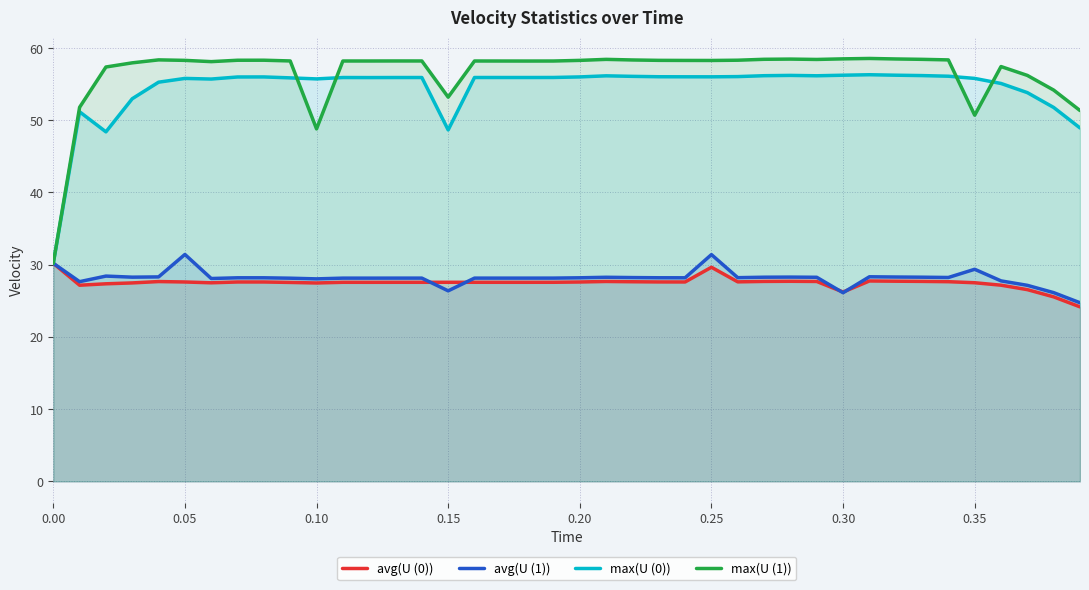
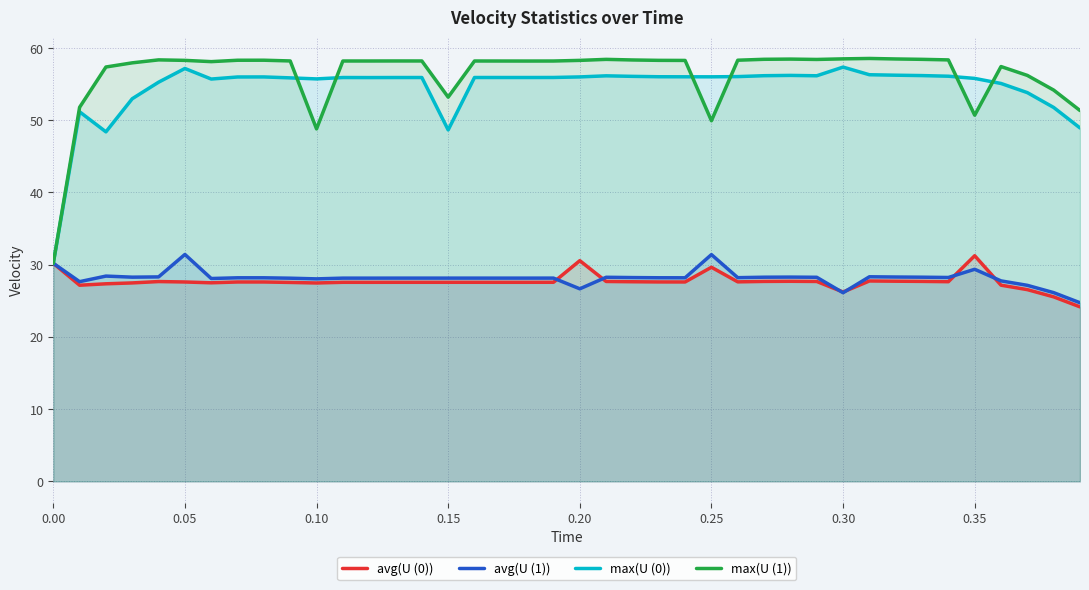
  {
    "avg(U (0))": {
      "0.05": 28,
      "0.10": 27,
      "0.15": 28,
-     "0.20": 28,
+     "0.20": 31,
      "0.25": 30,
-     "0.35": 27
+     "0.35": 31
    },
    "avg(U (1))": {
      "0.05": 31,
      "0.10": 28,
-     "0.15": 26,
-     "0.20": 28,
+     "0.15": 28,
+     "0.20": 27,
      "0.25": 31,
      "0.35": 29
    },
    "max(U (0))": {
-     "0.05": 56,
+     "0.05": 57,
      "0.10": 56,
      "0.15": 49,
      "0.20": 56,
      "0.25": 56,
-     "0.30": 56,
+     "0.30": 57,
      "0.35": 56
    },
    "max(U (1))": {
      "0.05": 58,
      "0.10": 49,
      "0.15": 53,
      "0.20": 58,
-     "0.25": 58,
+     "0.25": 50,
      "0.30": 58,
      "0.35": 51
    }
  }
